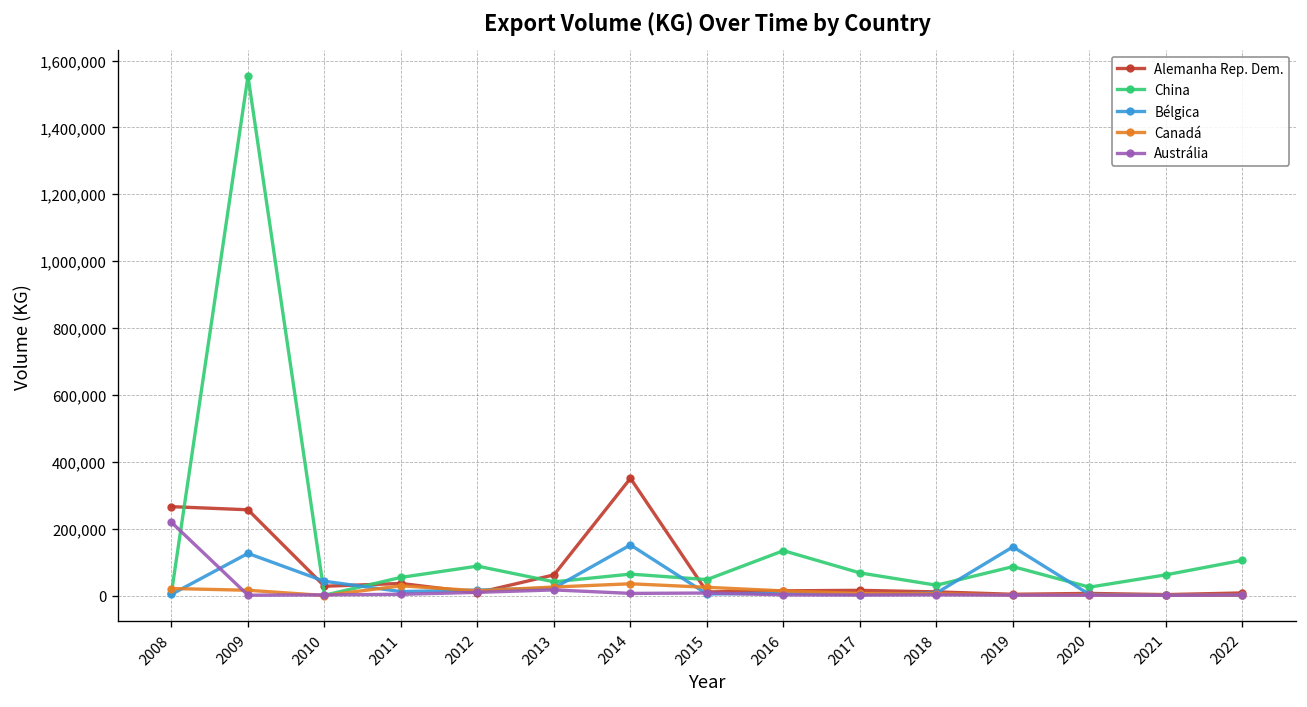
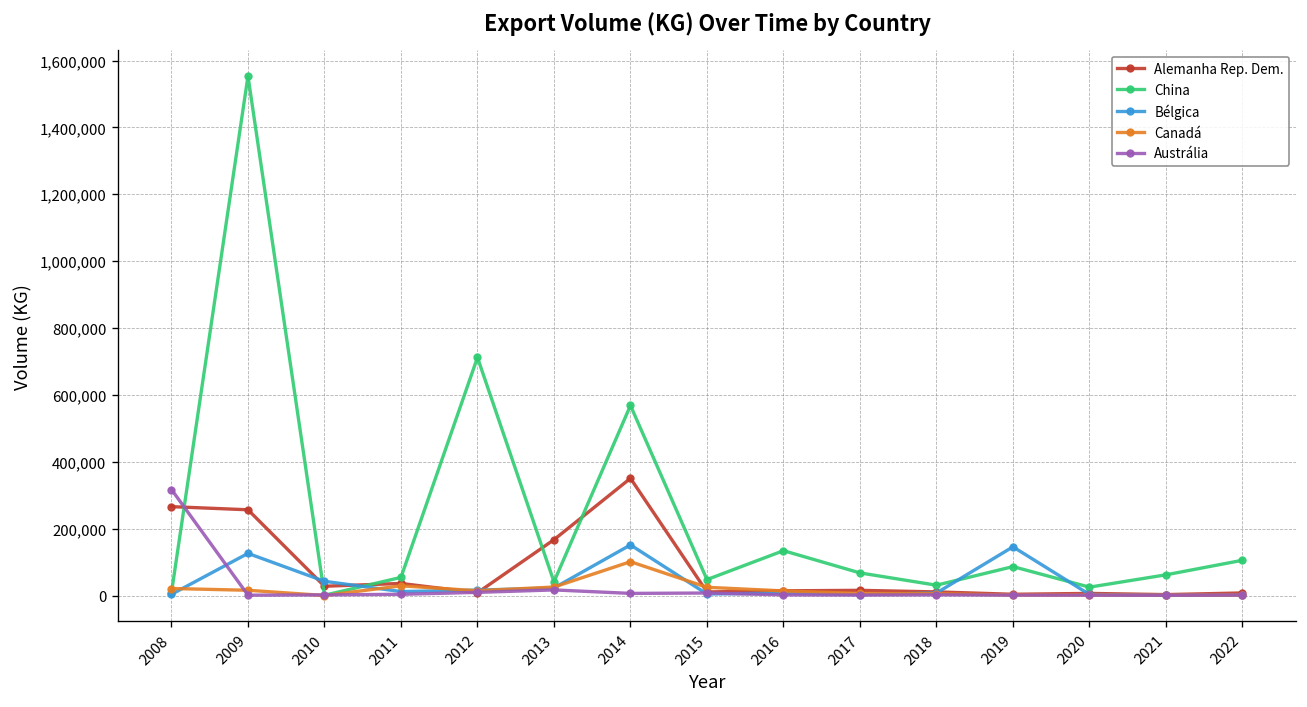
  {
    "Alemanha Rep. Dem.": {
      "2008": "270,000",
      "2009": "260,000",
      "2010": "30,000",
-     "2013": "60,000",
+     "2013": "170,000",
      "2014": "350,000",
      "2017": "20,000"
    },
    "China": {
      "2009": "1,550,000",
      "2011": "50,000",
-     "2012": "90,000",
+     "2012": "710,000",
      "2013": "40,000",
-     "2014": "60,000",
+     "2014": "570,000",
      "2015": "50,000",
      "2016": "130,000",
      "2017": "70,000",
      "2018": "30,000",
      "2019": "90,000",
      "2020": "20,000",
      "2021": "60,000",
      "2022": "110,000"
    },
    "Bélgica": {
      "2009": "130,000",
      "2010": "40,000",
      "2014": "150,000",
      "2019": "150,000"
    },
    "Canadá": {
      "2008": "20,000",
      "2009": "20,000",
-     "2014": "40,000",
+     "2014": "100,000",
      "2015": "20,000"
    },
    "Austrália": {
-     "2008": "220,000",
+     "2008": "320,000",
      "2009": "0",
      "2014": "10,000"
    }
  }
